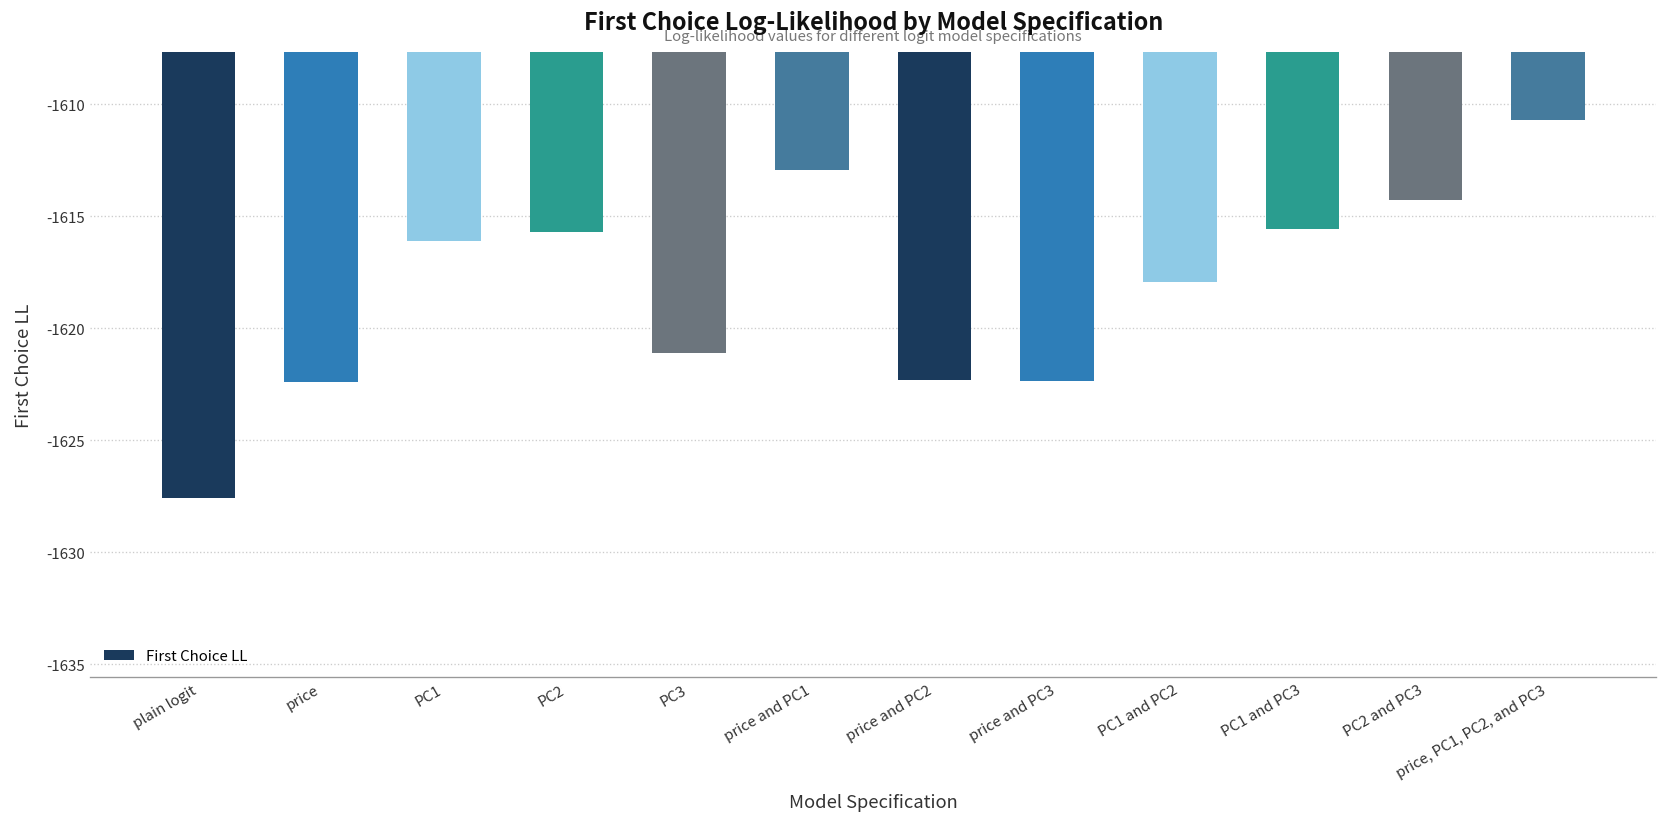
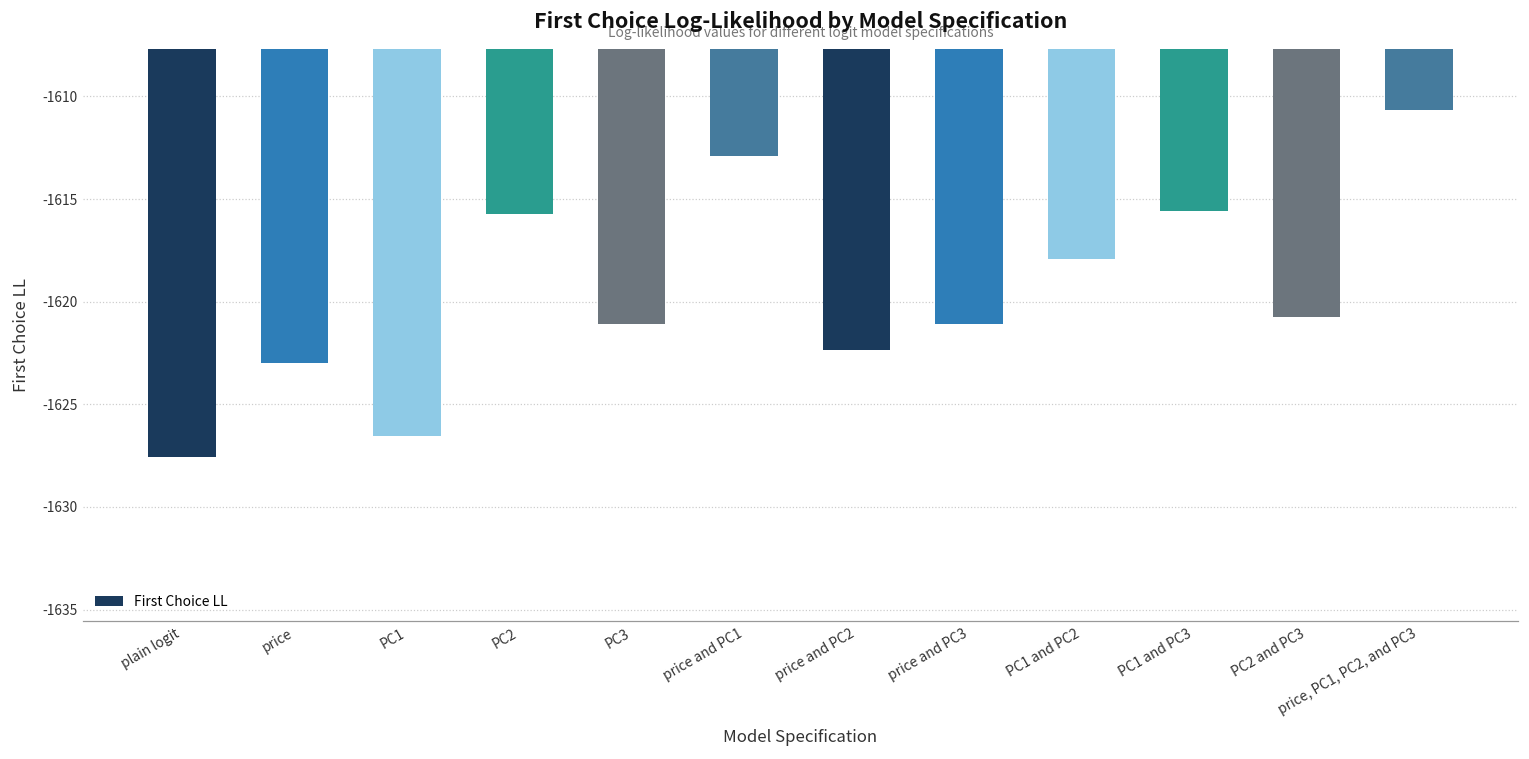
  {
    "plain logit": -1627.6,
-   "price": -1622.4,
-   "PC1": -1616.1,
+   "price": -1623.0,
+   "PC1": -1626.5,
    "PC2": -1615.7,
    "PC3": -1621.1,
    "price and PC1": -1612.9,
    "price and PC2": -1622.3,
-   "price and PC3": -1622.4,
+   "price and PC3": -1621.1,
    "PC1 and PC2": -1617.9,
    "PC1 and PC3": -1615.6,
-   "PC2 and PC3": -1614.3,
+   "PC2 and PC3": -1620.7,
    "price, PC1, PC2, and PC3": -1610.7
  }
